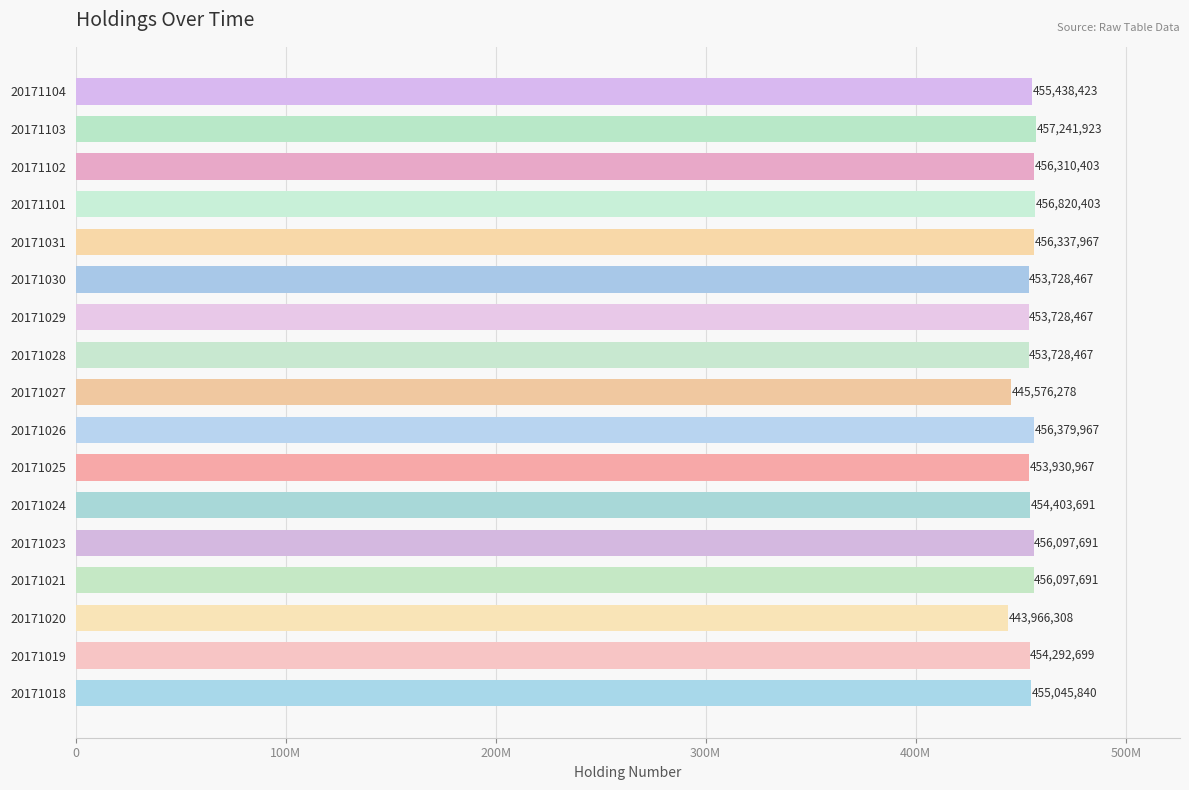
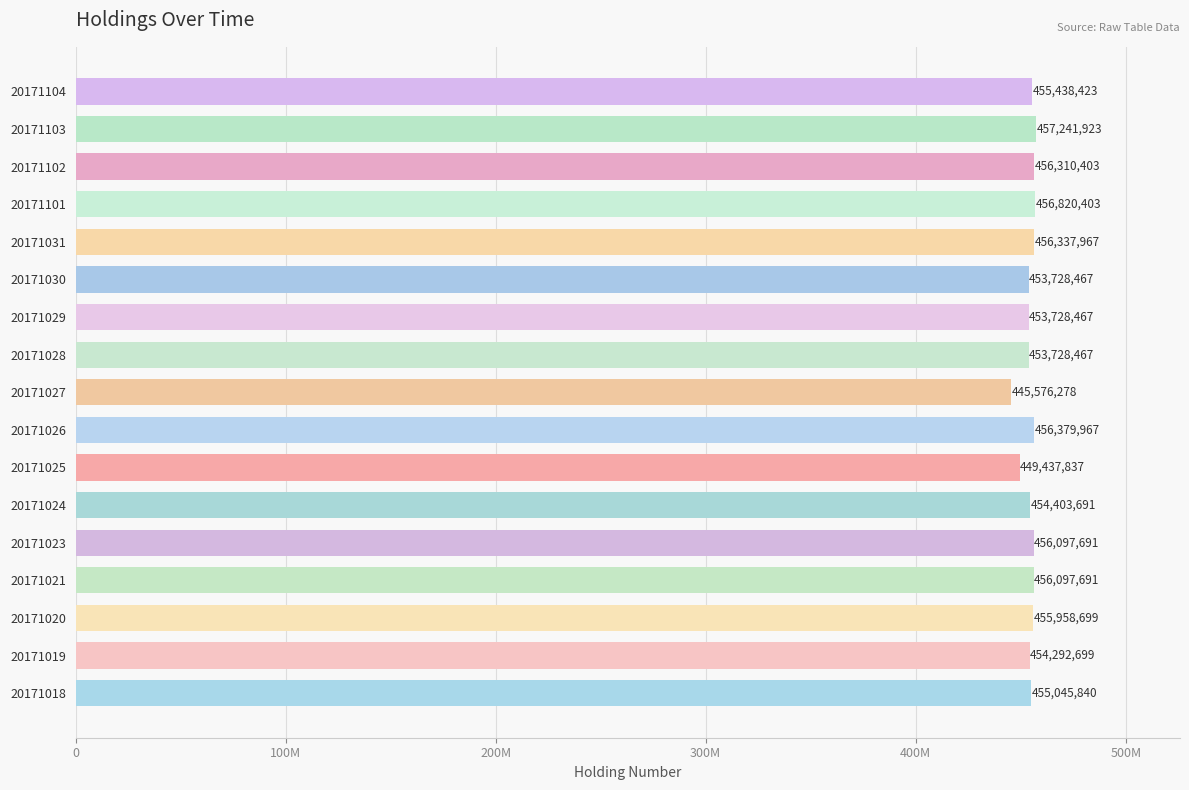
  {
    "20171104": "455,438,423",
    "20171103": "457,241,923",
    "20171102": "456,310,403",
    "20171101": "456,820,403",
    "20171031": "456,337,967",
    "20171030": "453,728,467",
    "20171029": "453,728,467",
    "20171028": "453,728,467",
    "20171027": "445,576,278",
    "20171026": "456,379,967",
-   "20171025": "453,930,967",
+   "20171025": "449,437,837",
    "20171024": "454,403,691",
    "20171023": "456,097,691",
    "20171021": "456,097,691",
-   "20171020": "443,966,308",
+   "20171020": "455,958,699",
    "20171019": "454,292,699",
    "20171018": "455,045,840"
  }
